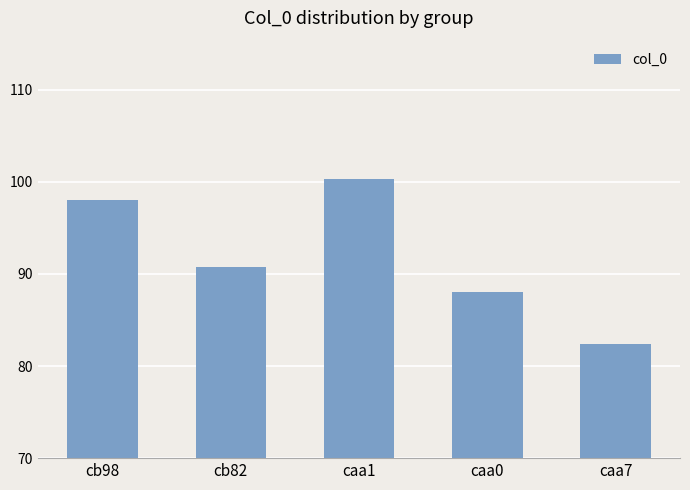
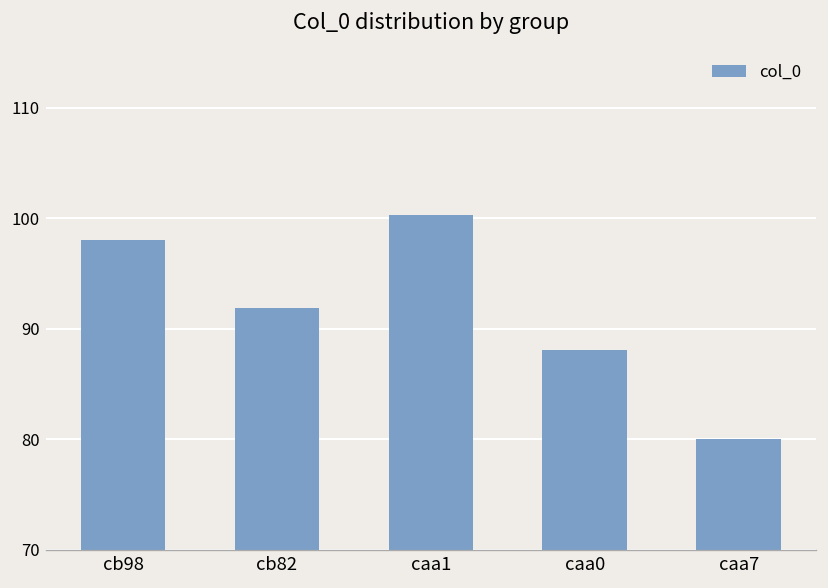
  {
    "cb98": 98,
-   "cb82": 91,
+   "cb82": 92,
    "caa1": 100,
    "caa0": 88,
-   "caa7": 82
+   "caa7": 80
  }
